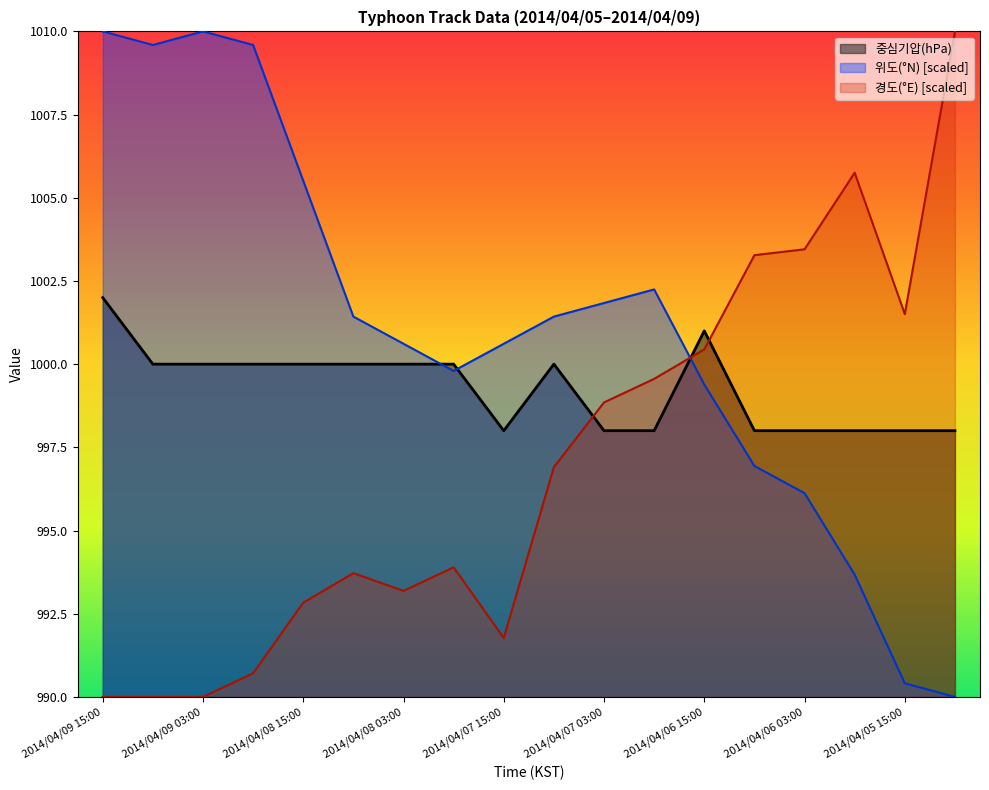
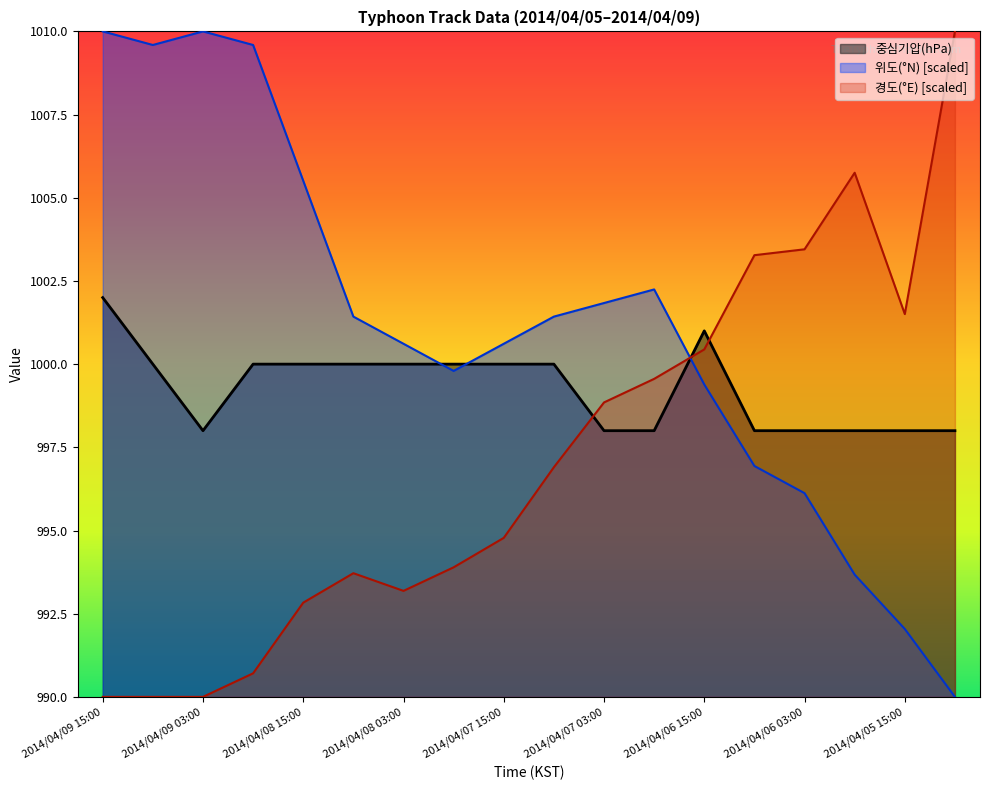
  {
    "중심기압(hPa)": {
      "2014/04/09 15:00": 1002,
-     "2014/04/09 03:00": 1000,
+     "2014/04/09 03:00": 998,
      "2014/04/08 15:00": 1000,
      "2014/04/08 03:00": 1000,
-     "2014/04/07 15:00": 998,
+     "2014/04/07 15:00": 1000,
      "2014/04/07 03:00": 998,
      "2014/04/06 15:00": 1001,
      "2014/04/06 03:00": 998,
      "2014/04/05 15:00": 998
    },
    "위도(°N) [scaled]": {
      "2014/04/09 15:00": 1010.0,
      "2014/04/09 03:00": 1010.0,
      "2014/04/08 15:00": 1005.5,
      "2014/04/08 03:00": 1000.6,
      "2014/04/07 15:00": 1000.6,
      "2014/04/07 03:00": 1001.8,
      "2014/04/06 15:00": 999.4,
      "2014/04/06 03:00": 996.1,
-     "2014/04/05 15:00": 990.4
+     "2014/04/05 15:00": 992.0
    },
    "경도(°E) [scaled]": {
      "2014/04/09 15:00": 990.0,
      "2014/04/09 03:00": 990.0,
      "2014/04/08 15:00": 992.8,
      "2014/04/08 03:00": 993.2,
-     "2014/04/07 15:00": 991.8,
+     "2014/04/07 15:00": 994.8,
      "2014/04/07 03:00": 998.8,
      "2014/04/06 15:00": 1000.4,
      "2014/04/06 03:00": 1003.5,
      "2014/04/05 15:00": 1001.5
    }
  }
